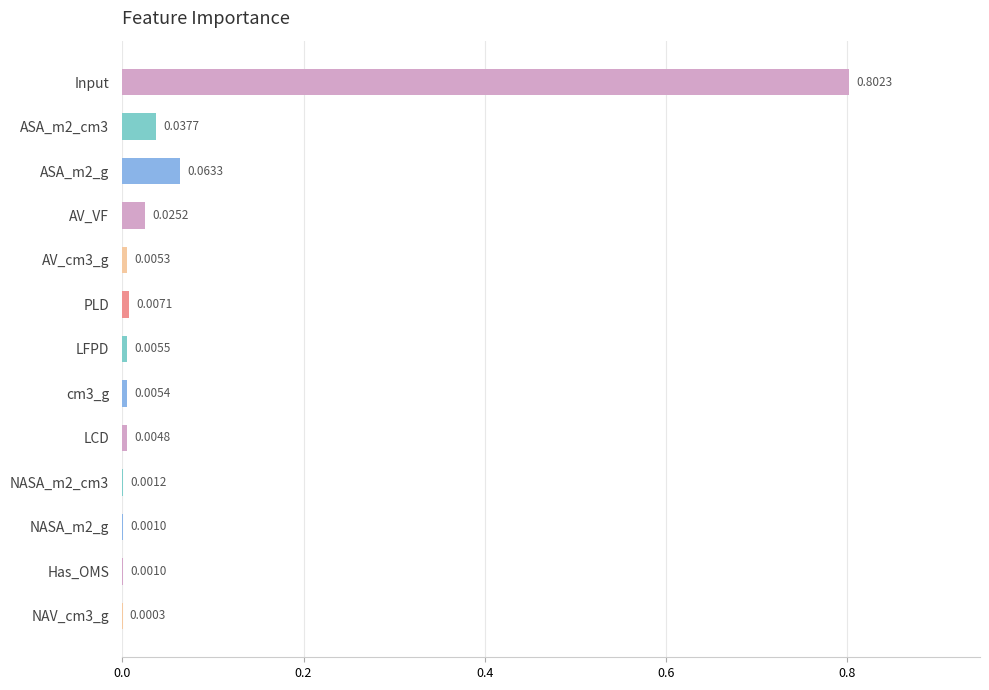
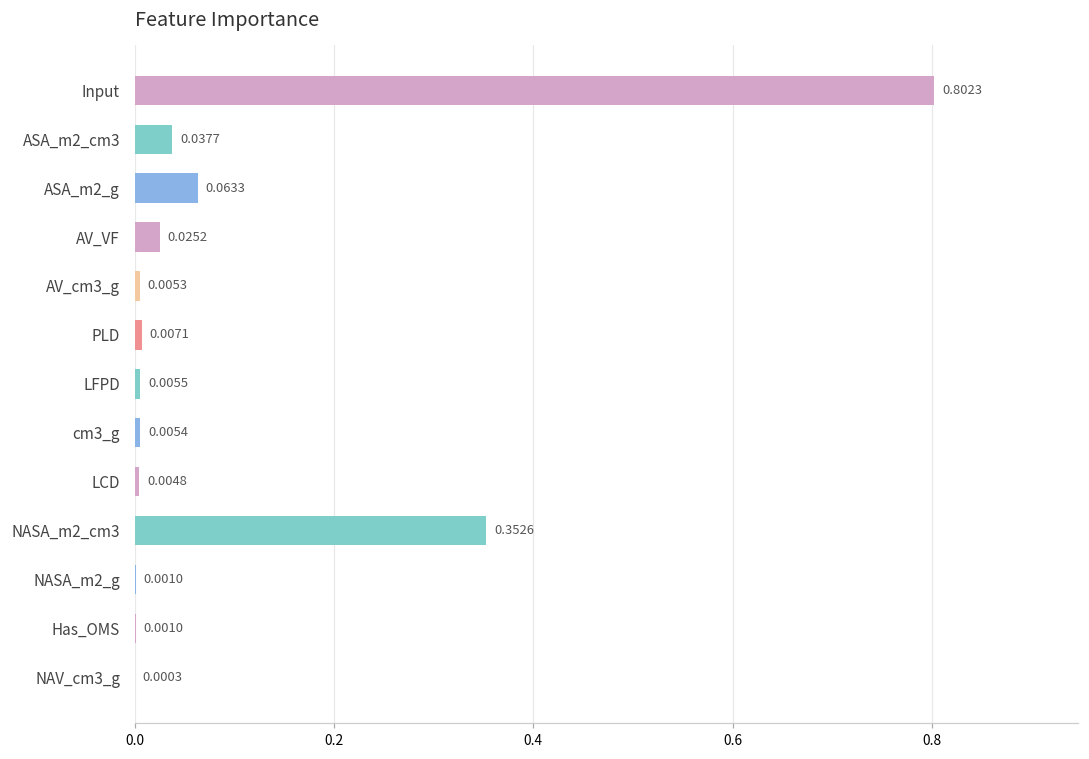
  {
    "Input": 0.8023,
    "ASA_m2_cm3": 0.0377,
    "ASA_m2_g": 0.0633,
    "AV_VF": 0.0252,
    "AV_cm3_g": 0.0053,
    "PLD": 0.0071,
    "LFPD": 0.0055,
    "cm3_g": 0.0054,
    "LCD": 0.0048,
-   "NASA_m2_cm3": 0.0012,
+   "NASA_m2_cm3": 0.3526,
    "NASA_m2_g": 0.0010,
    "Has_OMS": 0.0010,
    "NAV_cm3_g": 0.0003
  }
